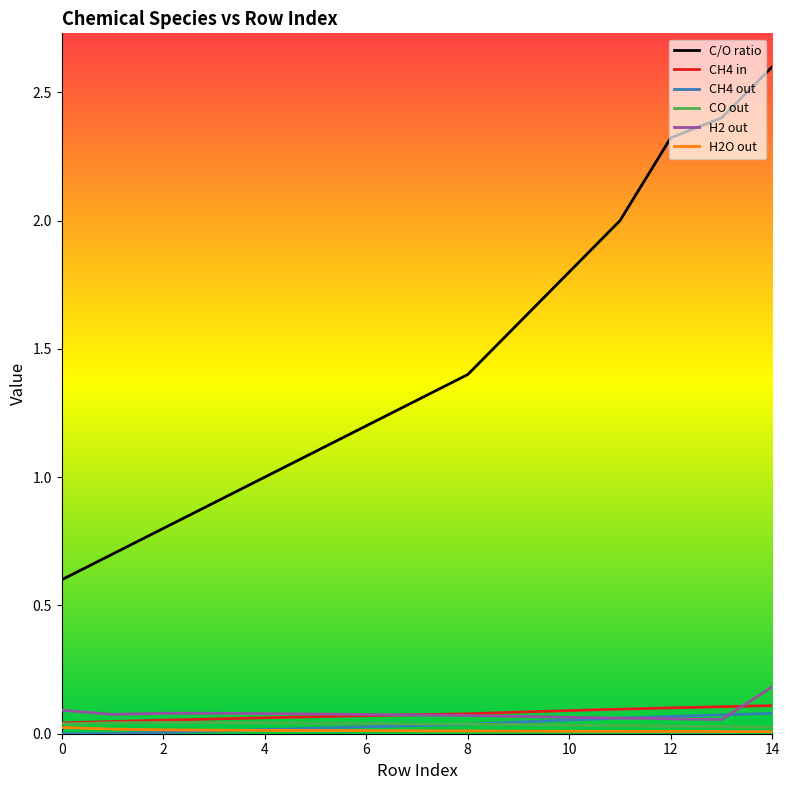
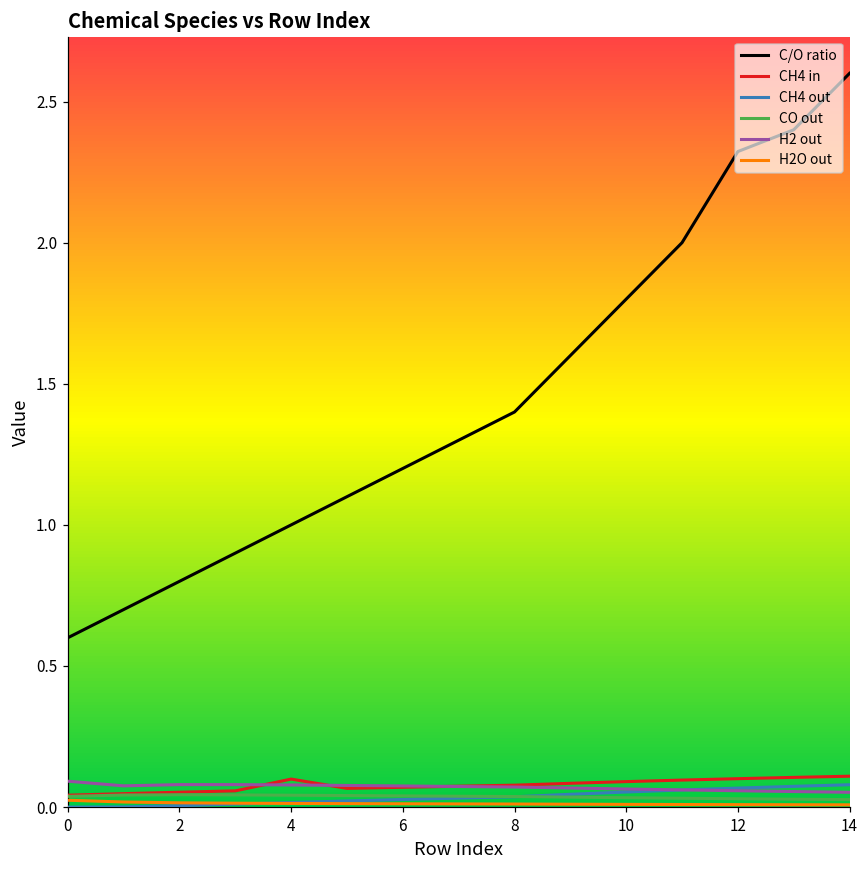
  {
    "C/O ratio": {
      "0": 0.60,
      "2": 0.80,
      "4": 1.00,
      "6": 1.20,
      "8": 1.40,
      "10": 1.80,
      "14": 2.60
    },
    "CH4 in": {
-     "4": 0.06,
+     "4": 0.10,
      "10": 0.09,
      "12": 0.10,
      "14": 0.11
    },
    "CH4 out": {
      "0": 0.00,
      "2": 0.01,
      "6": 0.03,
      "10": 0.05,
      "14": 0.08
    },
    "CO out": {
      "4": 0.04,
      "6": 0.04,
      "10": 0.03,
      "12": 0.03,
      "14": 0.03
    },
    "H2 out": {
      "0": 0.09,
      "2": 0.08,
      "4": 0.08,
      "10": 0.06,
-     "14": 0.18
+     "14": 0.05
    },
    "H2O out": {
      "0": 0.02,
      "2": 0.02,
      "6": 0.01,
      "8": 0.01,
      "10": 0.01,
      "12": 0.01,
      "14": 0.01
    }
  }
